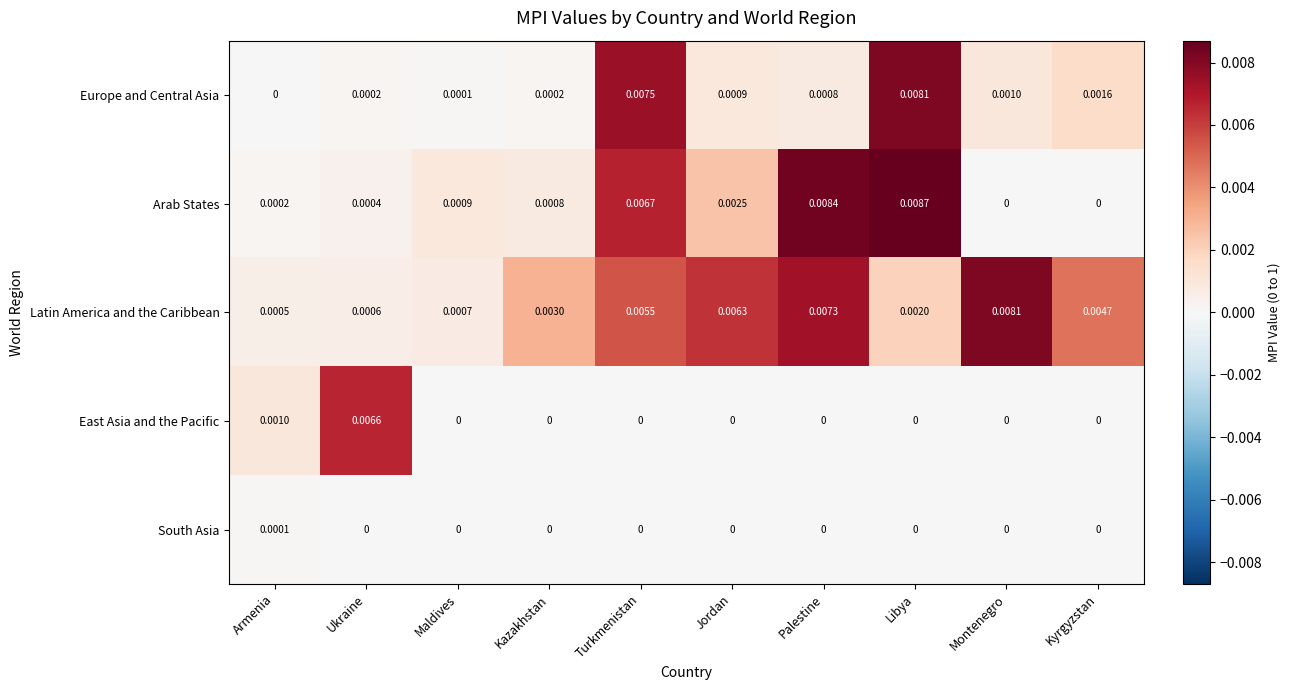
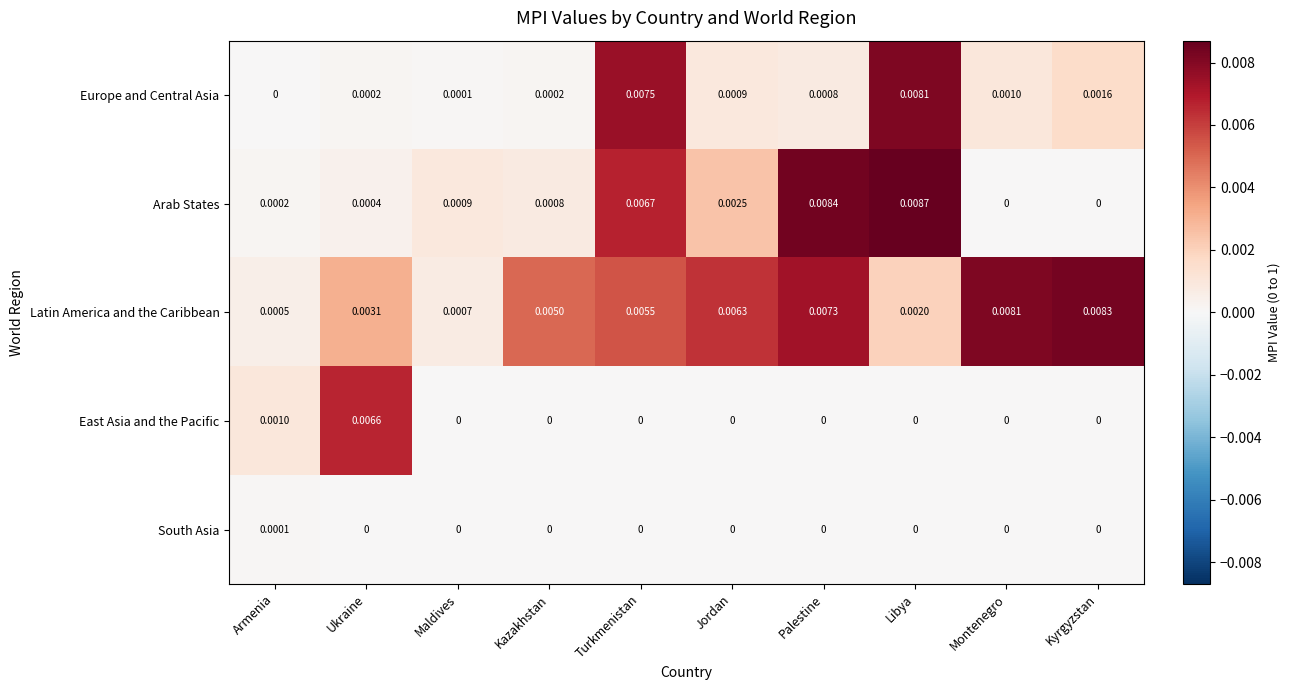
  {
    "Europe and Central Asia": {
      "Armenia": 0,
      "Ukraine": 0.0002,
      "Maldives": 0.0001,
      "Kazakhstan": 0.0002,
      "Turkmenistan": 0.0075,
      "Jordan": 0.0009,
      "Palestine": 0.0008,
      "Libya": 0.0081,
      "Montenegro": 0.0010,
      "Kyrgyzstan": 0.0016
    },
    "Arab States": {
      "Armenia": 0.0002,
      "Ukraine": 0.0004,
      "Maldives": 0.0009,
      "Kazakhstan": 0.0008,
      "Turkmenistan": 0.0067,
      "Jordan": 0.0025,
      "Palestine": 0.0084,
      "Libya": 0.0087,
      "Montenegro": 0,
      "Kyrgyzstan": 0
    },
    "Latin America and the Caribbean": {
      "Armenia": 0.0005,
-     "Ukraine": 0.0006,
+     "Ukraine": 0.0031,
      "Maldives": 0.0007,
-     "Kazakhstan": 0.0030,
+     "Kazakhstan": 0.0050,
      "Turkmenistan": 0.0055,
      "Jordan": 0.0063,
      "Palestine": 0.0073,
      "Libya": 0.0020,
      "Montenegro": 0.0081,
-     "Kyrgyzstan": 0.0047
+     "Kyrgyzstan": 0.0083
    },
    "East Asia and the Pacific": {
      "Armenia": 0.0010,
      "Ukraine": 0.0066,
      "Maldives": 0,
      "Kazakhstan": 0,
      "Turkmenistan": 0,
      "Jordan": 0,
      "Palestine": 0,
      "Libya": 0,
      "Montenegro": 0,
      "Kyrgyzstan": 0
    },
    "South Asia": {
      "Armenia": 0.0001,
      "Ukraine": 0,
      "Maldives": 0,
      "Kazakhstan": 0,
      "Turkmenistan": 0,
      "Jordan": 0,
      "Palestine": 0,
      "Libya": 0,
      "Montenegro": 0,
      "Kyrgyzstan": 0
    }
  }
